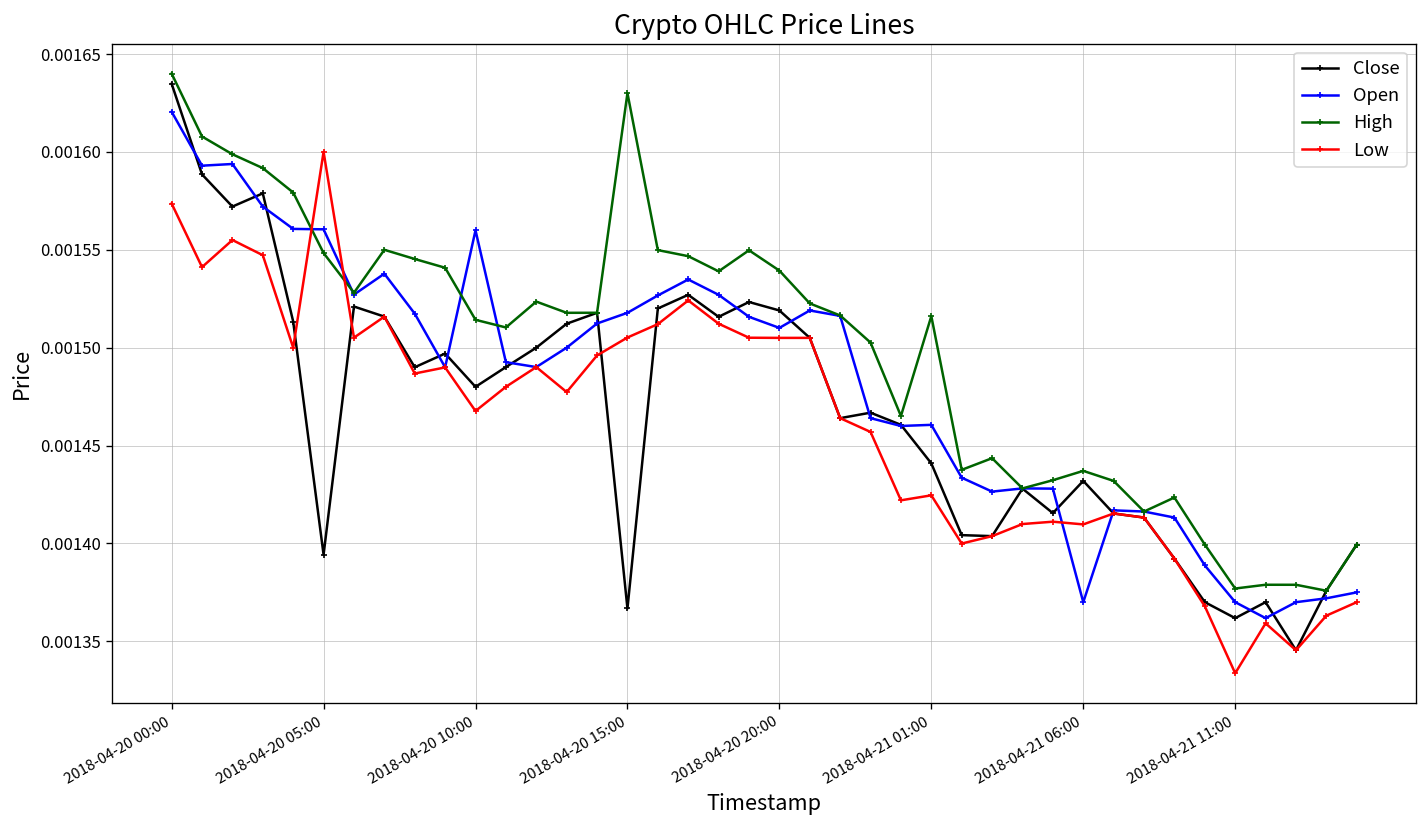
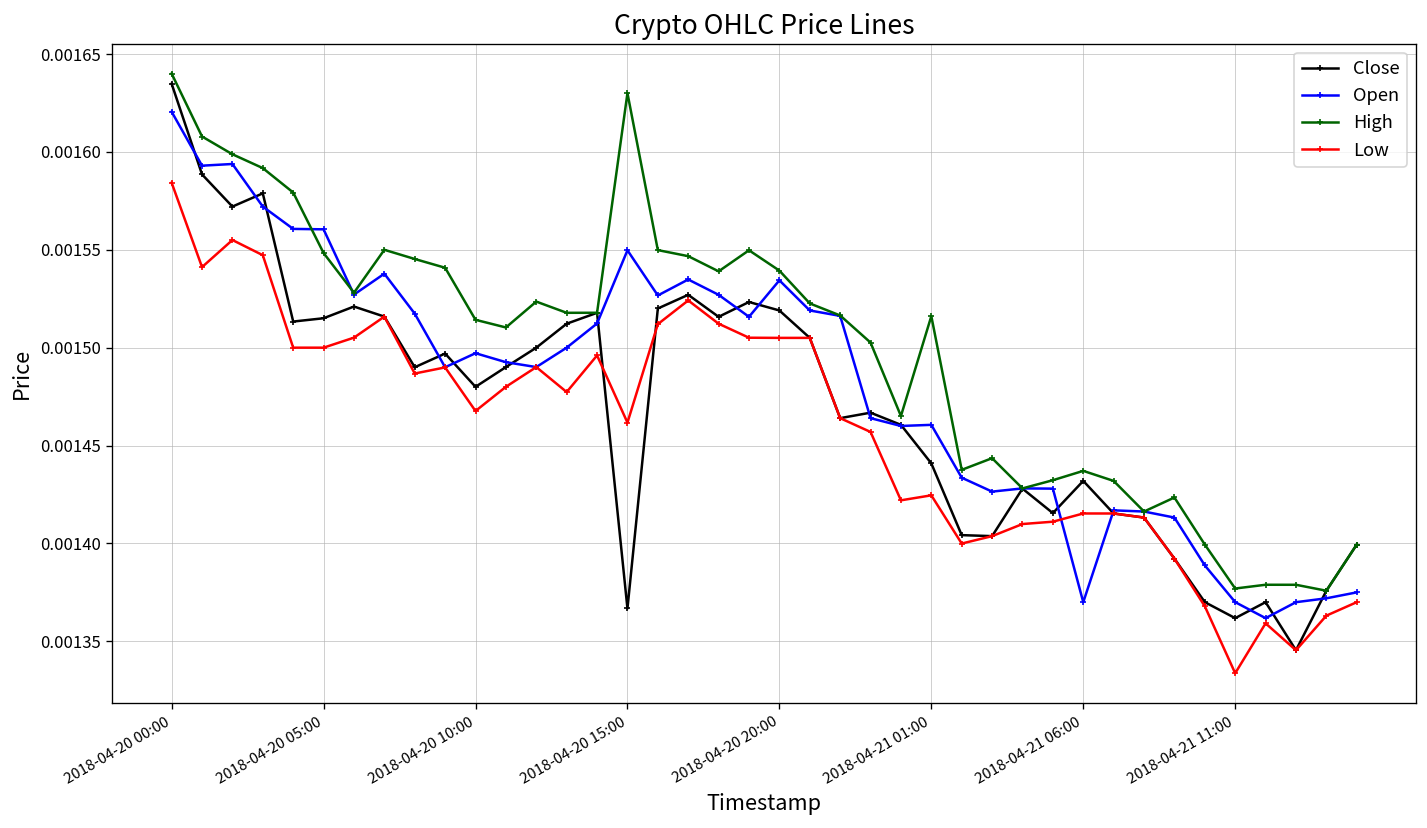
  {
    "Close": {
      "2018-04-20 00:00": 0.001635,
-     "2018-04-20 05:00": 0.001394,
+     "2018-04-20 05:00": 0.001515,
      "2018-04-20 10:00": 0.001480,
      "2018-04-20 15:00": 0.001367,
      "2018-04-20 20:00": 0.001519,
      "2018-04-21 01:00": 0.001441,
      "2018-04-21 06:00": 0.001432,
      "2018-04-21 11:00": 0.001362
    },
    "Open": {
      "2018-04-20 00:00": 0.001621,
      "2018-04-20 05:00": 0.001560,
-     "2018-04-20 10:00": 0.001560,
-     "2018-04-20 15:00": 0.001518,
-     "2018-04-20 20:00": 0.001510,
+     "2018-04-20 10:00": 0.001497,
+     "2018-04-20 15:00": 0.001550,
+     "2018-04-20 20:00": 0.001534,
      "2018-04-21 01:00": 0.001461,
      "2018-04-21 06:00": 0.001370,
      "2018-04-21 11:00": 0.001370
    },
    "High": {
      "2018-04-20 00:00": 0.001640,
      "2018-04-20 05:00": 0.001548,
      "2018-04-20 10:00": 0.001514,
      "2018-04-20 15:00": 0.001630,
      "2018-04-20 20:00": 0.001539,
      "2018-04-21 01:00": 0.001516,
      "2018-04-21 06:00": 0.001437,
      "2018-04-21 11:00": 0.001377
    },
    "Low": {
-     "2018-04-20 00:00": 0.001574,
-     "2018-04-20 05:00": 0.0016,
+     "2018-04-20 00:00": 0.001584,
+     "2018-04-20 05:00": 0.0015,
      "2018-04-20 10:00": 0.001468,
-     "2018-04-20 15:00": 0.001505,
+     "2018-04-20 15:00": 0.001462,
      "2018-04-20 20:00": 0.001505,
      "2018-04-21 01:00": 0.001425,
-     "2018-04-21 06:00": 0.001410,
+     "2018-04-21 06:00": 0.001415,
      "2018-04-21 11:00": 0.001334
    }
  }
